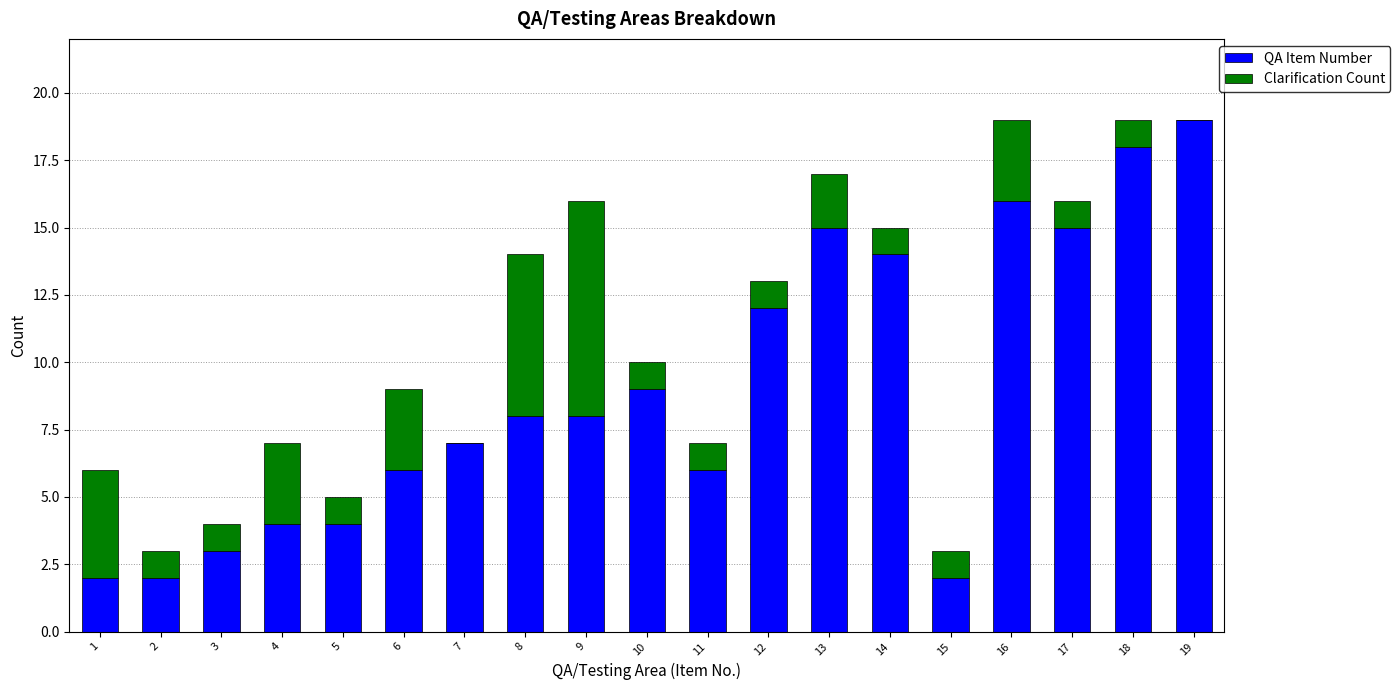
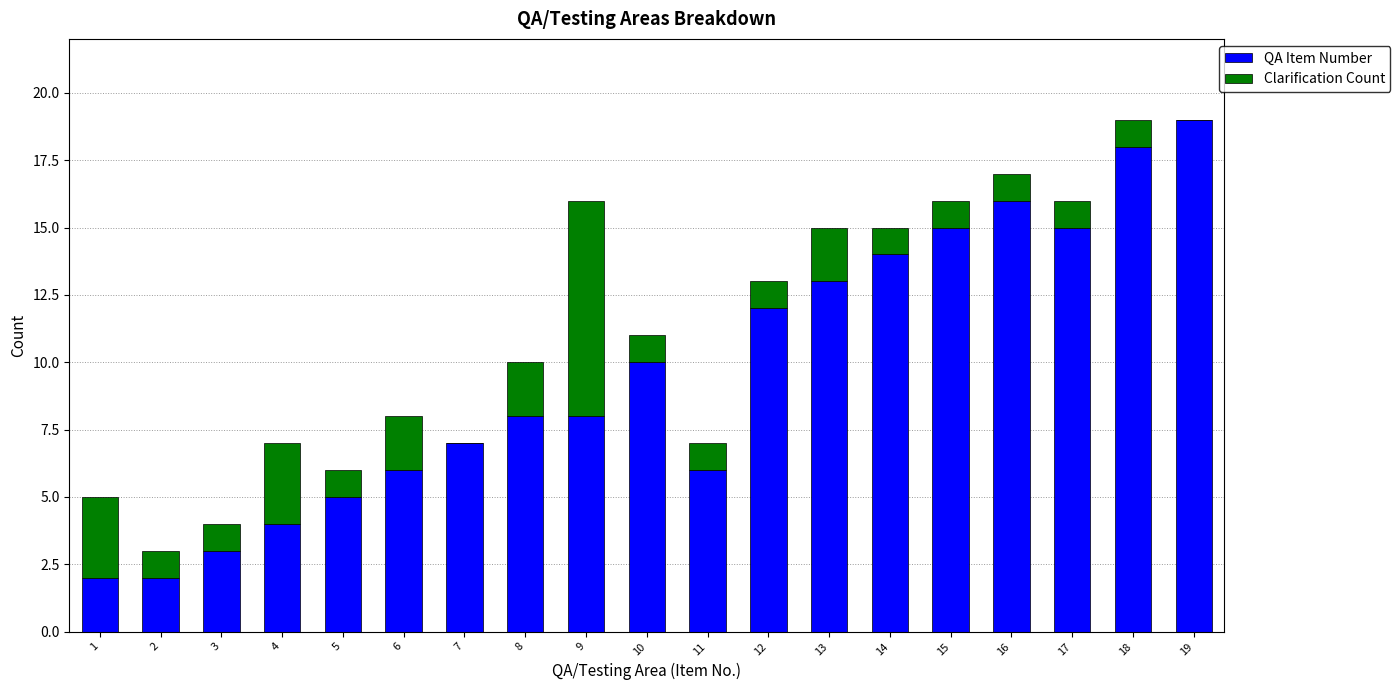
  {
    "QA Item Number": {
      "1": 2,
      "2": 2,
      "3": 3,
      "4": 4,
-     "5": 4,
+     "5": 5,
      "6": 6,
      "7": 7,
      "8": 8,
      "9": 8,
-     "10": 9,
+     "10": 10,
      "11": 6,
      "12": 12,
-     "13": 15,
+     "13": 13,
      "14": 14,
-     "15": 2,
+     "15": 15,
      "16": 16,
      "17": 15,
      "18": 18,
      "19": 19
    },
    "Clarification Count": {
-     "1": 4,
+     "1": 3,
      "2": 1,
      "3": 1,
      "4": 3,
      "5": 1,
-     "6": 3,
+     "6": 2,
      "7": 0,
-     "8": 6,
+     "8": 2,
      "9": 8,
      "10": 1,
      "11": 1,
      "12": 1,
      "13": 2,
      "14": 1,
      "15": 1,
-     "16": 3,
+     "16": 1,
      "17": 1,
      "18": 1,
      "19": 0
    }
  }
